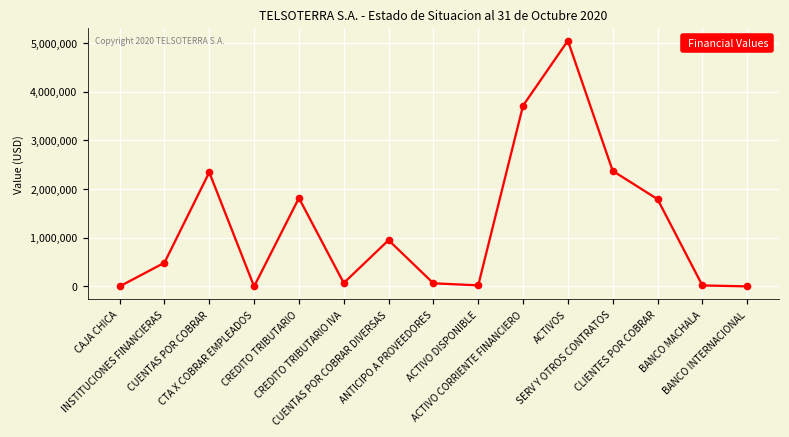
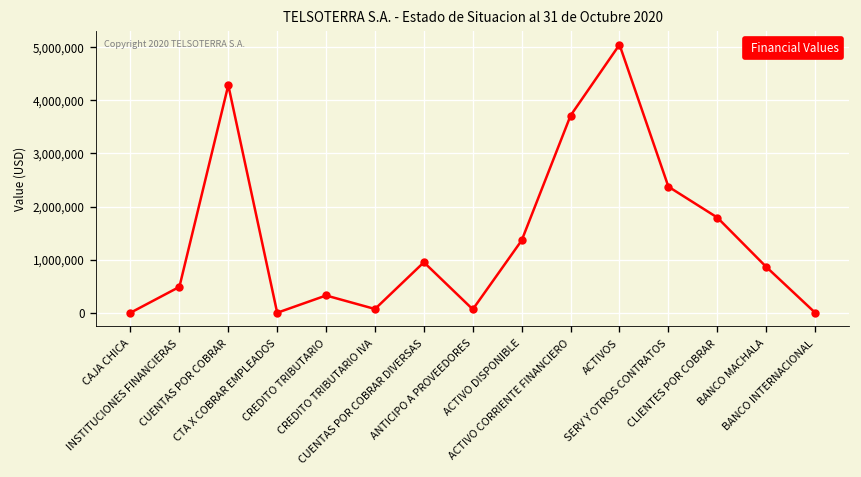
  {
    "CAJA CHICA": "0",
    "INSTITUCIONES FINANCIERAS": "500,000",
-   "CUENTAS POR COBRAR": "2,300,000",
+   "CUENTAS POR COBRAR": "4,300,000",
    "CTA X COBRAR EMPLEADOS": "0",
-   "CREDITO TRIBUTARIO": "1,800,000",
+   "CREDITO TRIBUTARIO": "300,000",
    "CREDITO TRIBUTARIO IVA": "100,000",
    "CUENTAS POR COBRAR DIVERSAS": "1,000,000",
    "ANTICIPO A PROVEEDORES": "100,000",
-   "ACTIVO DISPONIBLE": "0",
+   "ACTIVO DISPONIBLE": "1,400,000",
    "ACTIVO CORRIENTE FINANCIERO": "3,700,000",
    "ACTIVOS": "5,000,000",
    "SERV Y OTROS CONTRATOS": "2,400,000",
    "CLIENTES POR COBRAR": "1,800,000",
-   "BANCO MACHALA": "0",
+   "BANCO MACHALA": "900,000",
    "BANCO INTERNACIONAL": "0"
  }
